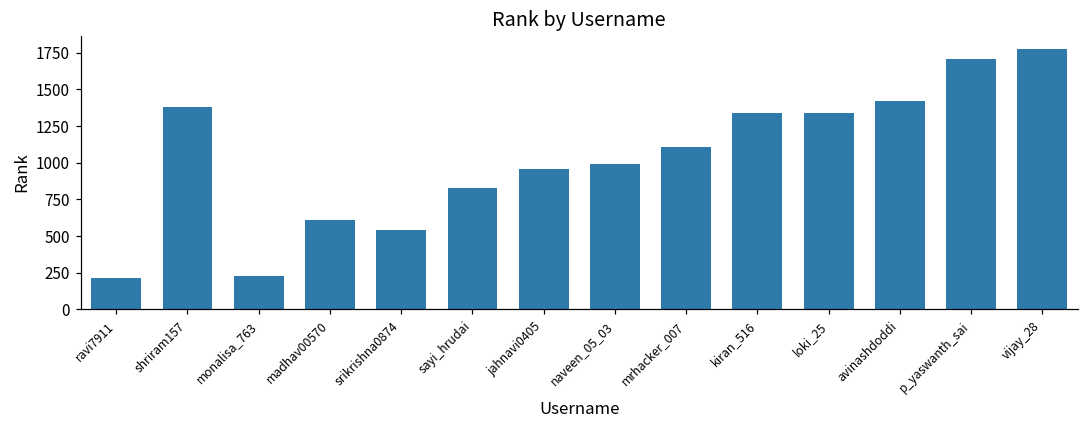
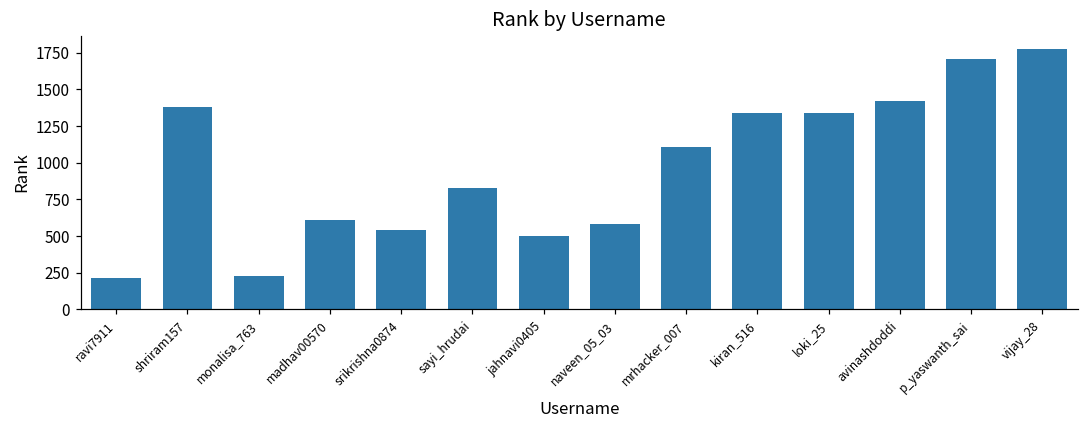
  {
    "ravi7911": 210,
    "shriram157": 1380,
    "monalisa_763": 230,
    "madhav00570": 610,
    "srikrishna0874": 540,
    "sayi_hrudai": 830,
-   "jahnavi0405": 960,
-   "naveen_05_03": 990,
+   "jahnavi0405": 500,
+   "naveen_05_03": 590,
    "mrhacker_007": 1110,
    "kiran_516": 1340,
    "loki_25": 1340,
    "avinashdoddi": 1420,
    "p_yaswanth_sai": 1710,
    "vijay_28": 1780
  }
